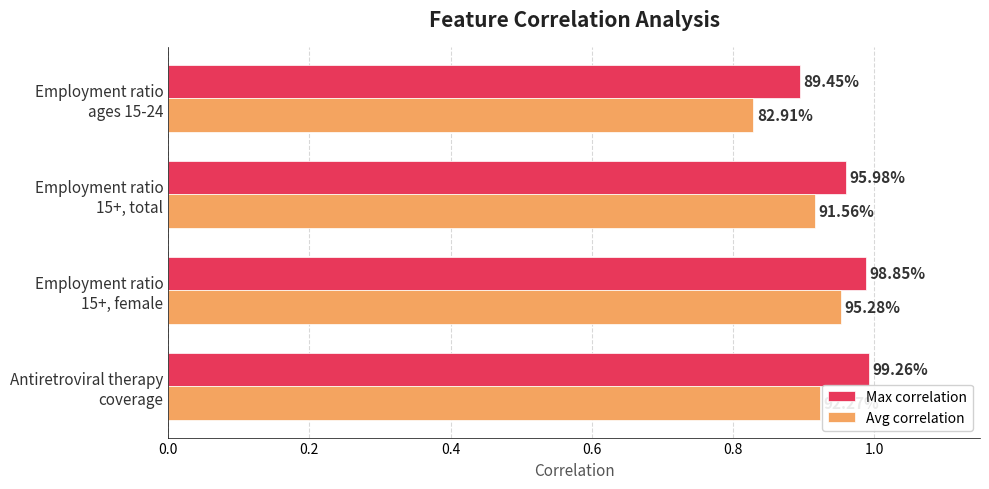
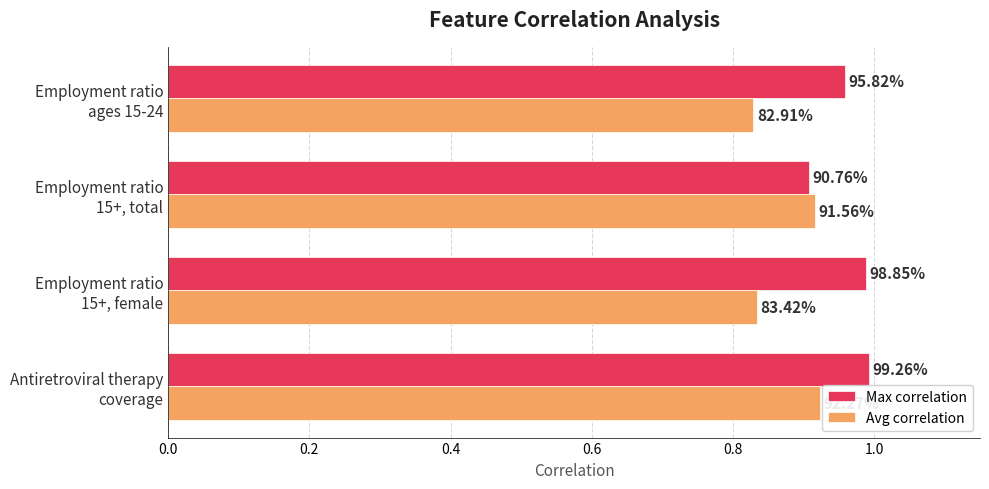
  {
    "Max correlation": {
-     "Employment ratio ages 15-24": "89.45%",
-     "Employment ratio 15+, total": "95.98%",
+     "Employment ratio ages 15-24": "95.82%",
+     "Employment ratio 15+, total": "90.76%",
      "Employment ratio 15+, female": "98.85%",
      "Antiretroviral therapy coverage": "99.26%"
    },
    "Avg correlation": {
      "Employment ratio ages 15-24": "82.91%",
      "Employment ratio 15+, total": "91.56%",
-     "Employment ratio 15+, female": "95.28%"
+     "Employment ratio 15+, female": "83.42%"
    }
  }
